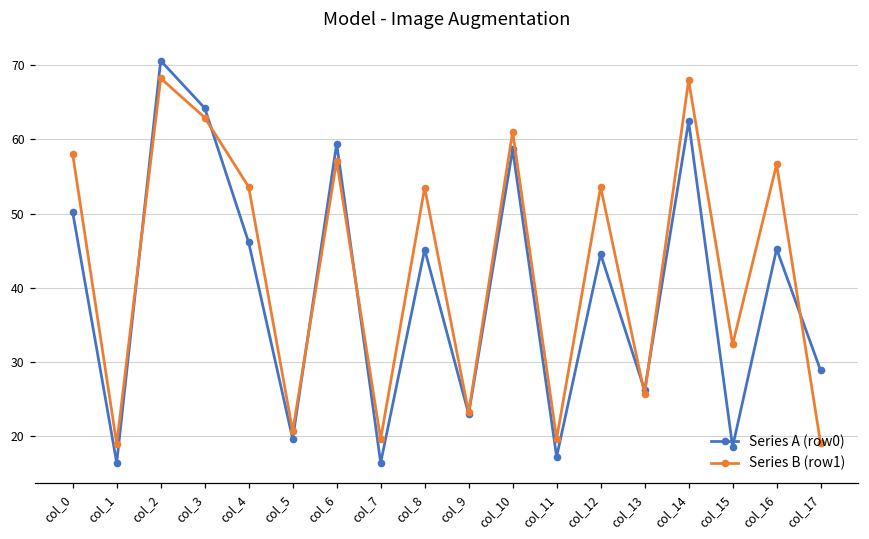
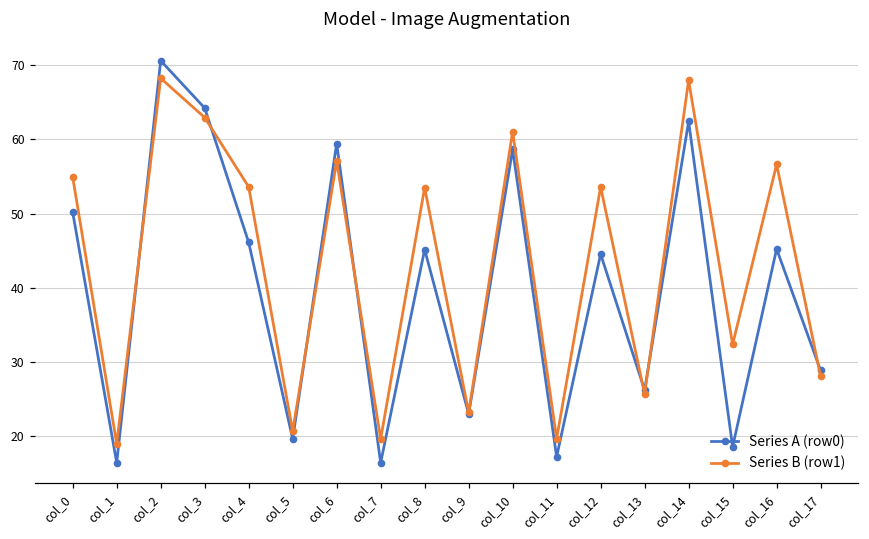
  {
    "Series A (row0)": {
      "col_0": 50,
      "col_1": 16,
      "col_2": 71,
      "col_3": 64,
      "col_4": 46,
      "col_5": 20,
      "col_6": 59,
      "col_7": 16,
      "col_8": 45,
      "col_10": 59,
      "col_11": 17,
      "col_12": 45,
      "col_13": 26,
      "col_14": 62,
      "col_15": 19,
      "col_16": 45,
      "col_17": 29
    },
    "Series B (row1)": {
-     "col_0": 58,
+     "col_0": 55,
      "col_1": 19,
      "col_2": 68,
      "col_3": 63,
      "col_4": 54,
      "col_5": 21,
      "col_6": 57,
      "col_7": 20,
      "col_8": 53,
      "col_10": 61,
      "col_11": 20,
      "col_12": 54,
      "col_13": 26,
      "col_14": 68,
      "col_15": 32,
      "col_16": 57,
-     "col_17": 19
+     "col_17": 28
    }
  }
